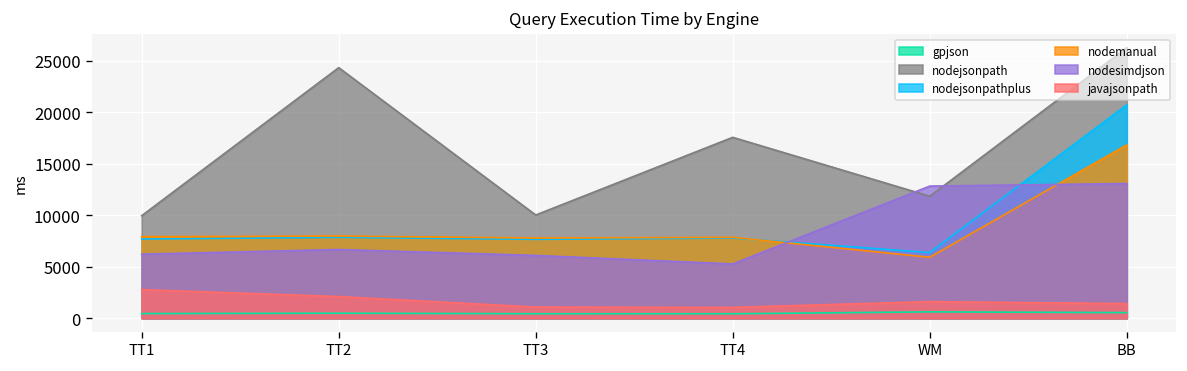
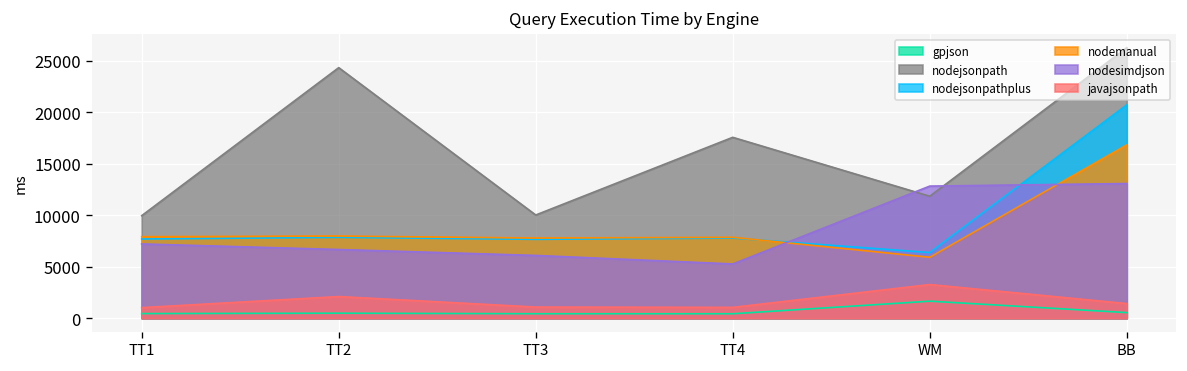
  {
    "gpjson": {
      "TT1": 0,
      "TT2": 0,
      "TT3": 0,
      "TT4": 0,
-     "WM": 1000,
+     "WM": 2000,
      "BB": 1000
    },
    "nodejsonpath": {
      "TT1": 10000,
      "TT2": 24000,
      "TT3": 10000,
      "TT4": 18000,
      "WM": 12000
    },
    "nodejsonpathplus": {
      "WM": 6000,
      "BB": 21000
    },
    "nodemanual": {
      "WM": 6000,
      "BB": 17000
    },
    "nodesimdjson": {
-     "TT1": 6000,
+     "TT1": 7000,
      "TT2": 7000,
      "TT3": 6000,
      "TT4": 5000,
      "WM": 13000,
      "BB": 13000
    },
    "javajsonpath": {
-     "TT1": 3000,
+     "TT1": 1000,
      "TT2": 2000,
      "TT3": 1000,
      "TT4": 1000,
-     "WM": 2000,
+     "WM": 3000,
      "BB": 1000
    }
  }
